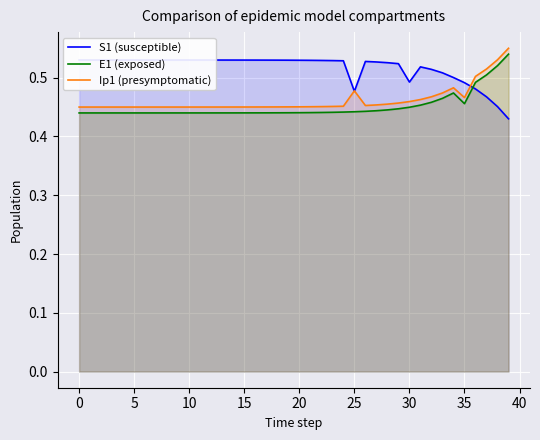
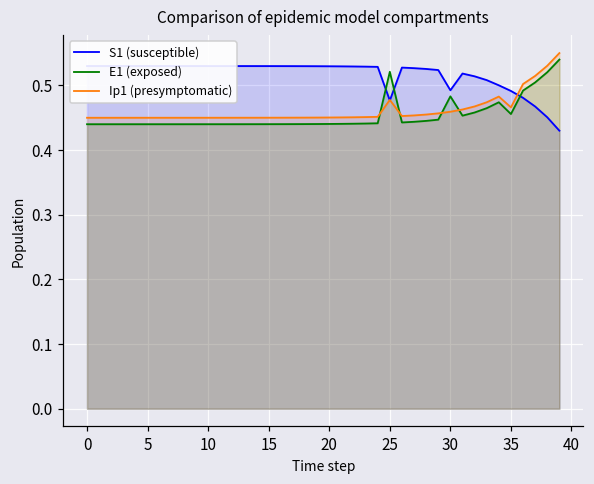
  {
    "S1 (susceptible)": {
      "15": 0.53,
      "20": 0.53,
      "30": 0.49,
      "35": 0.49
    },
    "E1 (exposed)": {
      "0": 0.44,
      "5": 0.44,
      "10": 0.44,
      "15": 0.44,
      "20": 0.44,
-     "25": 0.44,
-     "30": 0.45,
+     "25": 0.52,
+     "30": 0.48,
      "35": 0.46
    },
    "Ip1 (presymptomatic)": {
      "0": 0.45,
      "5": 0.45,
      "10": 0.45,
      "15": 0.45,
      "20": 0.45,
      "30": 0.46,
      "35": 0.47
    }
  }
